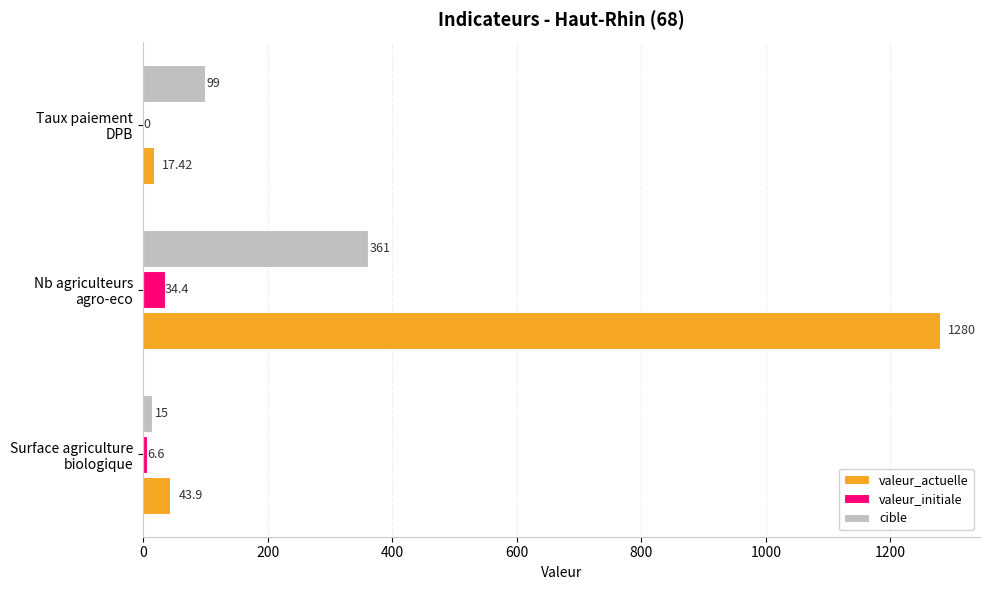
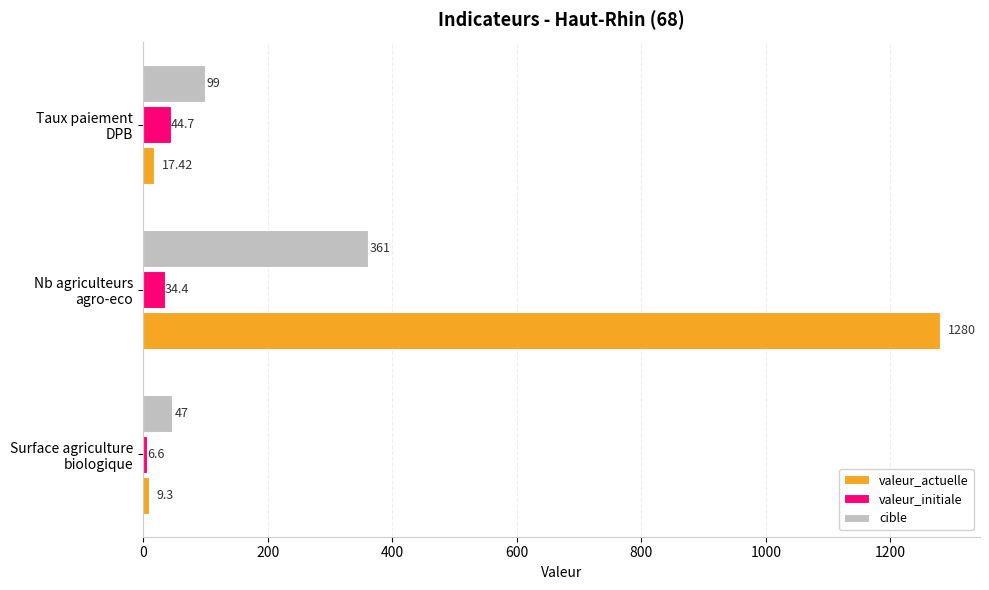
  {
    "valeur_actuelle": {
      "Taux paiement DPB": 17.42,
      "Nb agriculteurs agro-eco": 1280,
-     "Surface agriculture biologique": 43.9
+     "Surface agriculture biologique": 9.3
    },
    "valeur_initiale": {
-     "Taux paiement DPB": 0,
+     "Taux paiement DPB": 44.7,
      "Nb agriculteurs agro-eco": 34.4,
      "Surface agriculture biologique": 6.6
    },
    "cible": {
      "Taux paiement DPB": 99,
      "Nb agriculteurs agro-eco": 361,
-     "Surface agriculture biologique": 15
+     "Surface agriculture biologique": 47
    }
  }
